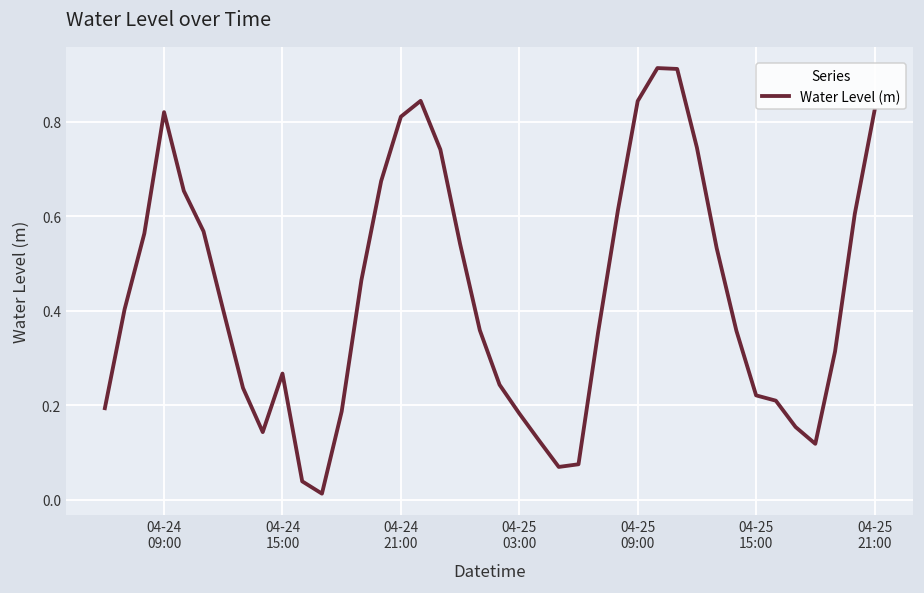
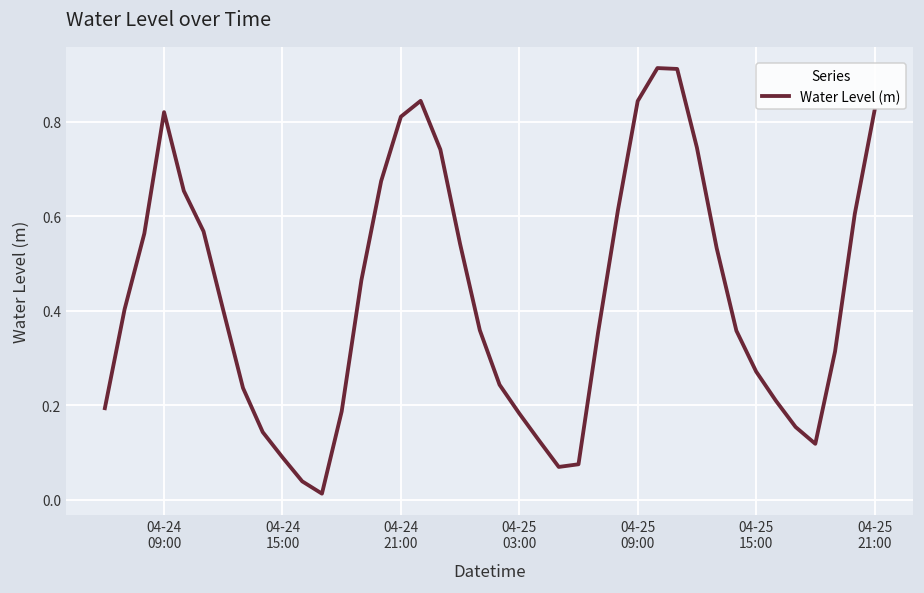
  {
    "04-24 09:00": 0.82,
-   "04-24 15:00": 0.27,
+   "04-24 15:00": 0.09,
    "04-24 21:00": 0.81,
    "04-25 03:00": 0.18,
    "04-25 09:00": 0.84,
-   "04-25 15:00": 0.22,
+   "04-25 15:00": 0.27,
    "04-25 21:00": 0.82
  }
